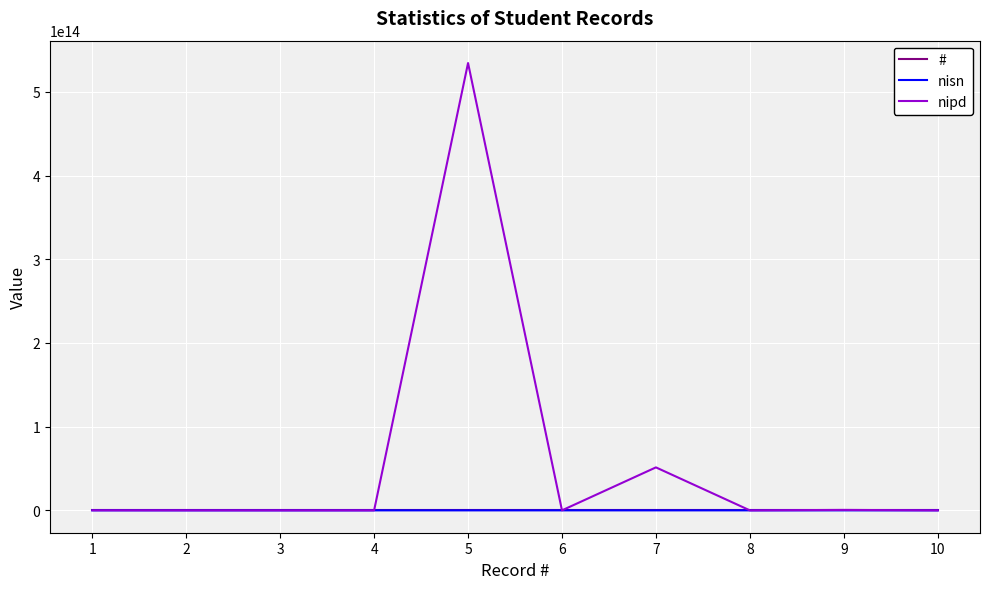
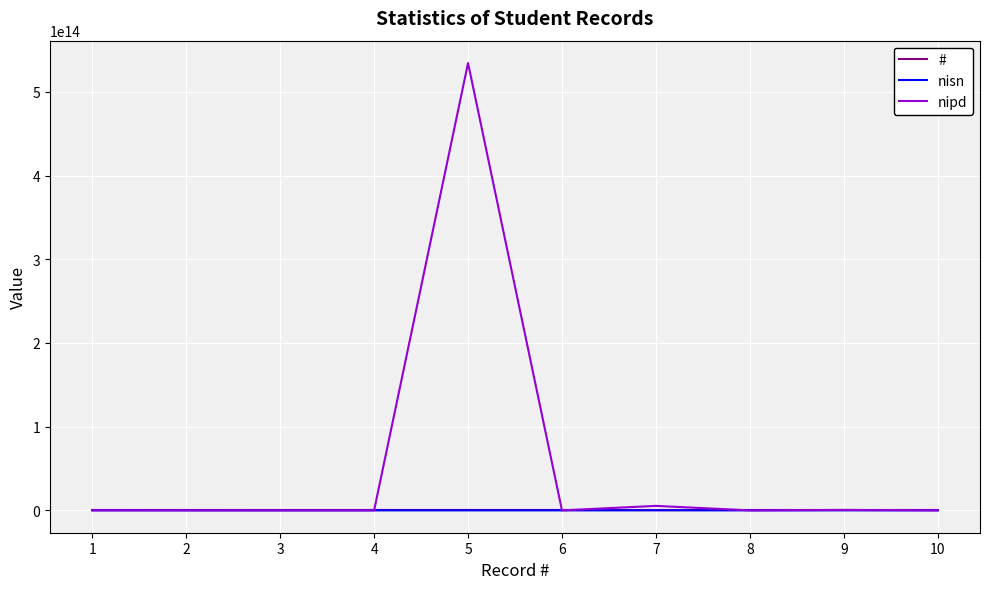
  {
    "nisn": {
      "5": 0,
      "7": 0
    },
    "nipd": {
      "5": 530000000000000,
-     "7": 50000000000000
+     "7": 10000000000000
    }
  }
